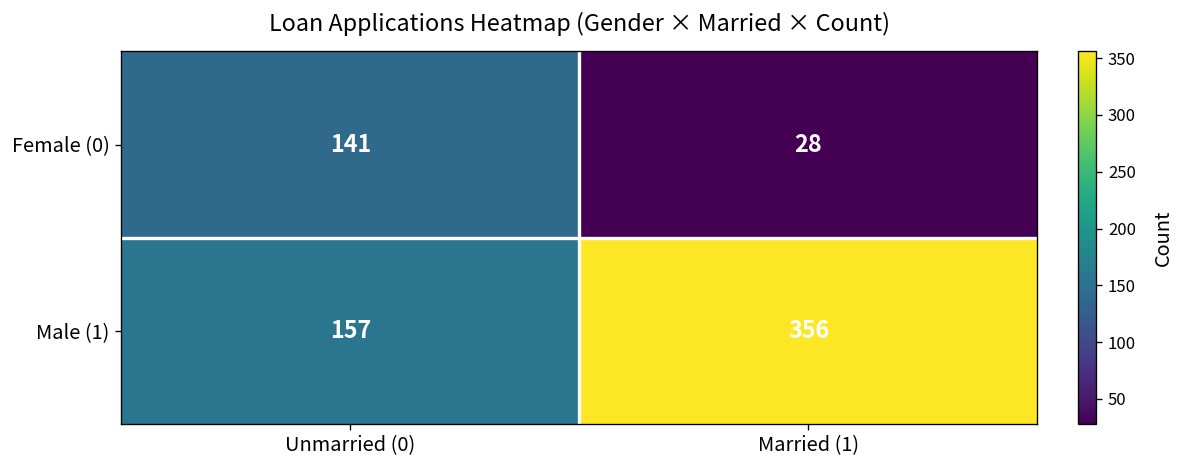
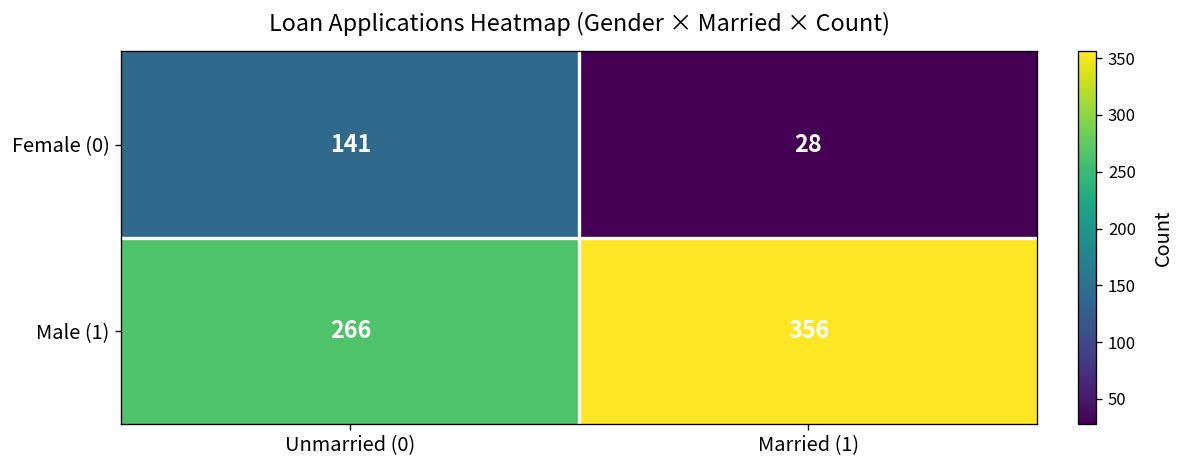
  {
    "Female (0)": {
      "Unmarried (0)": 141,
      "Married (1)": 28
    },
    "Male (1)": {
-     "Unmarried (0)": 157,
+     "Unmarried (0)": 266,
      "Married (1)": 356
    }
  }
